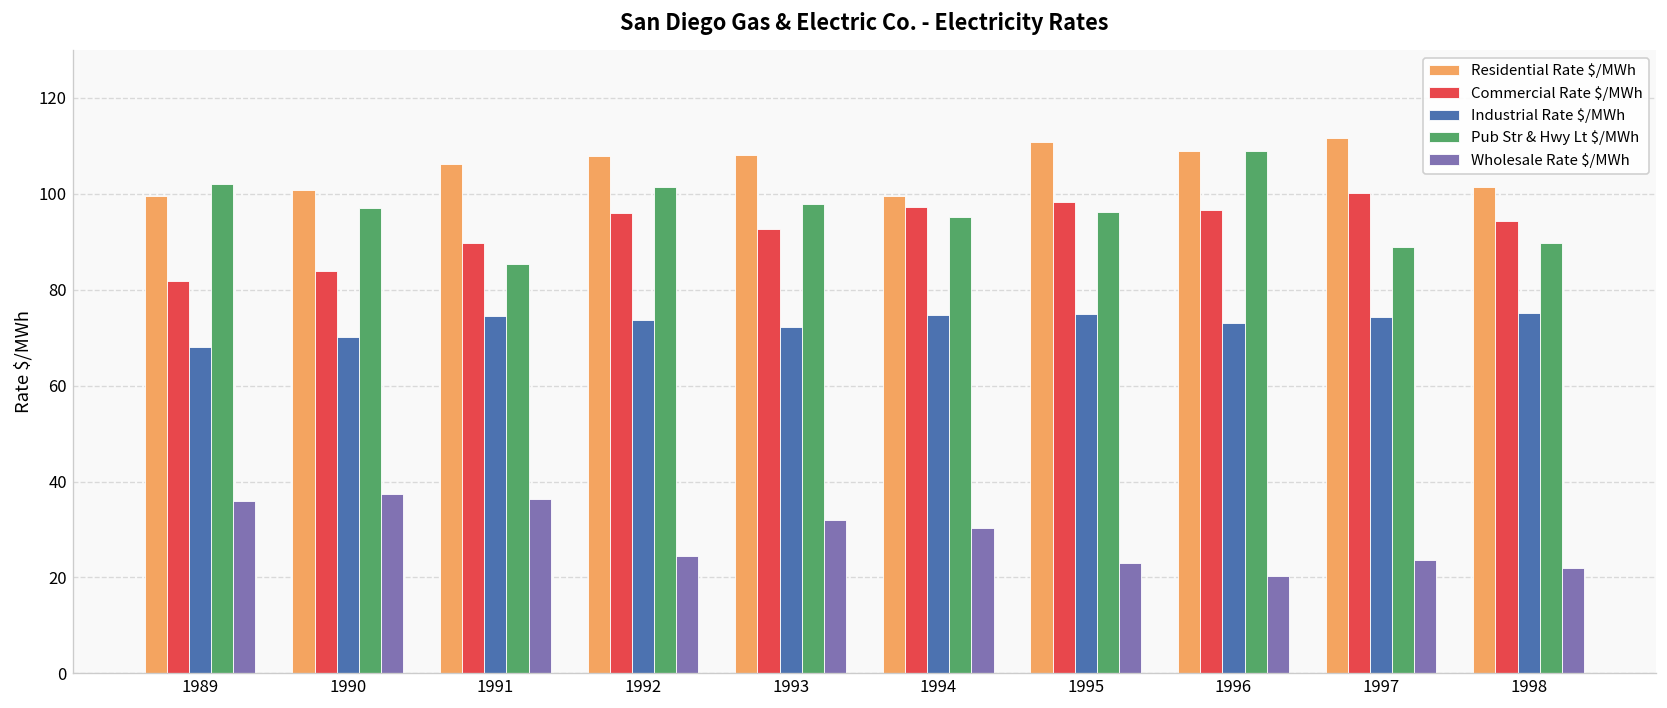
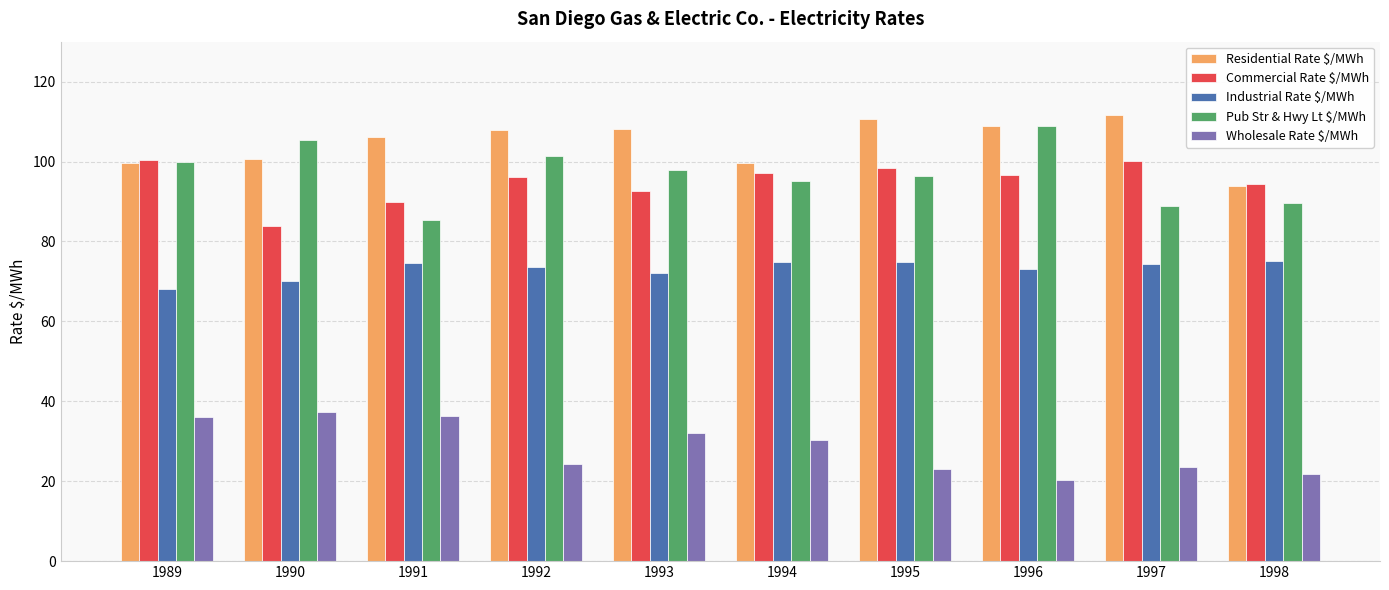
  {
    "Residential Rate $/MWh": {
      "1989": 100,
      "1990": 101,
      "1991": 106,
      "1992": 108,
      "1993": 108,
      "1994": 100,
      "1995": 111,
      "1996": 109,
      "1997": 112,
-     "1998": 101
+     "1998": 94
    },
    "Commercial Rate $/MWh": {
-     "1989": 82,
+     "1989": 100,
      "1990": 84,
      "1991": 90,
      "1992": 96,
      "1993": 93,
      "1994": 97,
      "1995": 98,
      "1996": 97,
      "1997": 100,
      "1998": 94
    },
    "Pub Str & Hwy Lt $/MWh": {
-     "1989": 102,
-     "1990": 97,
+     "1989": 100,
+     "1990": 105,
      "1991": 85,
      "1992": 101,
      "1993": 98,
      "1994": 95,
      "1995": 96,
      "1996": 109,
      "1997": 89,
      "1998": 90
    }
  }
